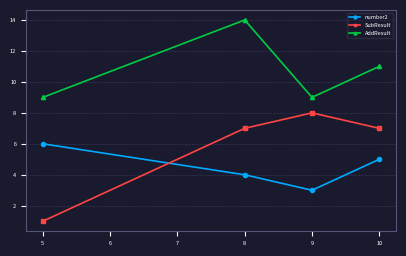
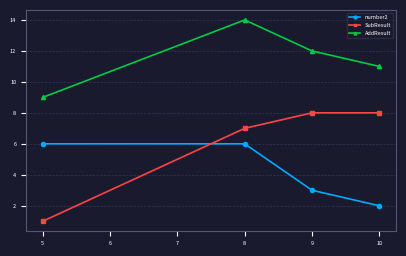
  {
    "number2": {
      "5": 6,
-     "8": 4,
+     "8": 6,
      "9": 3,
-     "10": 5
+     "10": 2
    },
    "SubResult": {
      "5": 1,
      "8": 7,
      "9": 8,
-     "10": 7
+     "10": 8
    },
    "AddResult": {
      "5": 9,
      "8": 14,
-     "9": 9,
+     "9": 12,
      "10": 11
    }
  }
